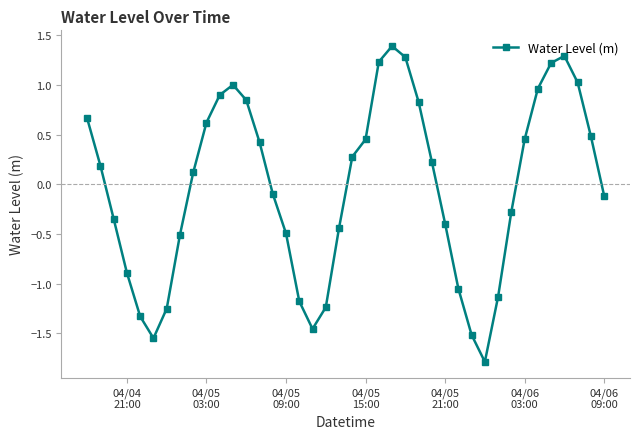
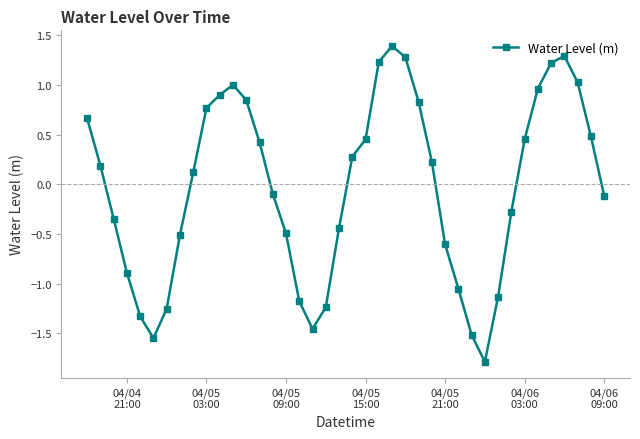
  {
    "04/04 21:00": -0.9,
-   "04/05 03:00": 0.6,
+   "04/05 03:00": 0.8,
    "04/05 09:00": -0.5,
    "04/05 15:00": 0.5,
-   "04/05 21:00": -0.4,
+   "04/05 21:00": -0.6,
    "04/06 03:00": 0.5,
    "04/06 09:00": -0.1
  }
